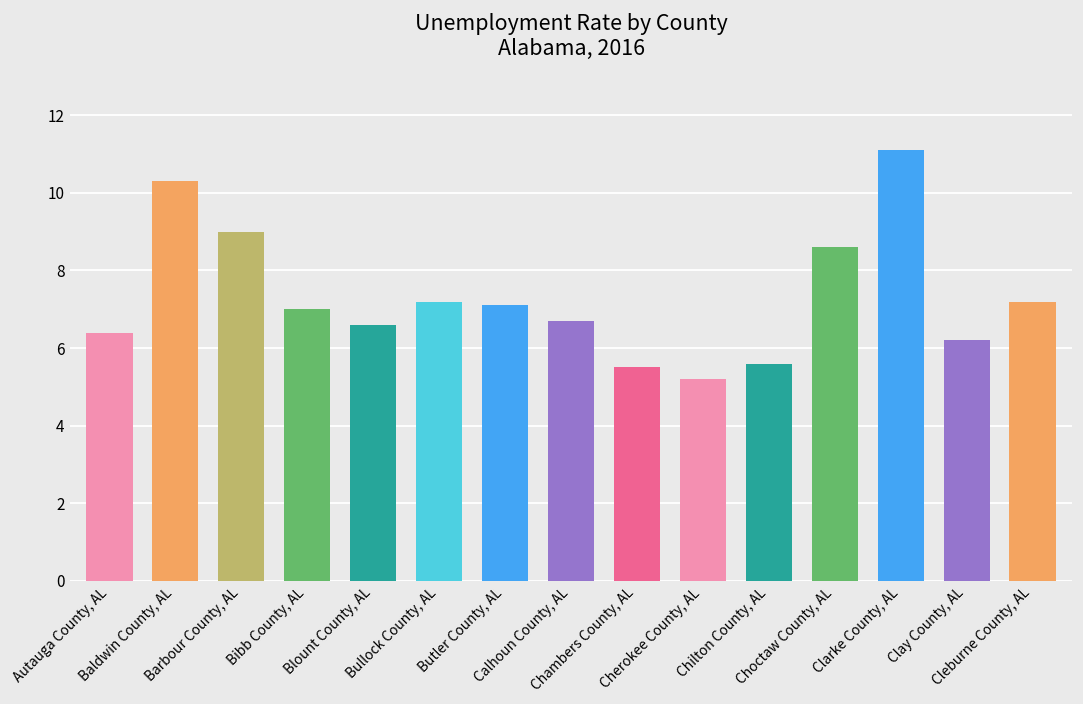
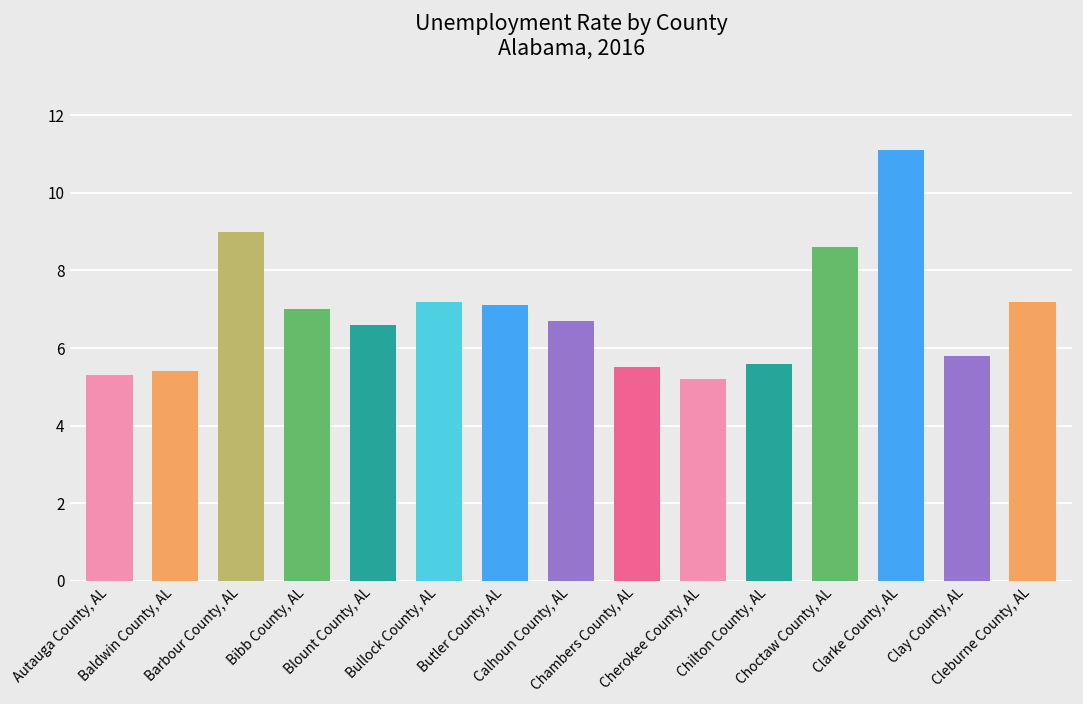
  {
-   "Autauga County, AL": 6.4,
-   "Baldwin County, AL": 10.3,
+   "Autauga County, AL": 5.3,
+   "Baldwin County, AL": 5.4,
    "Barbour County, AL": 9.0,
    "Bibb County, AL": 7.0,
    "Blount County, AL": 6.6,
    "Bullock County, AL": 7.2,
    "Butler County, AL": 7.1,
    "Calhoun County, AL": 6.7,
    "Chambers County, AL": 5.5,
    "Cherokee County, AL": 5.2,
    "Chilton County, AL": 5.6,
    "Choctaw County, AL": 8.6,
    "Clarke County, AL": 11.1,
-   "Clay County, AL": 6.2,
+   "Clay County, AL": 5.8,
    "Cleburne County, AL": 7.2
  }
